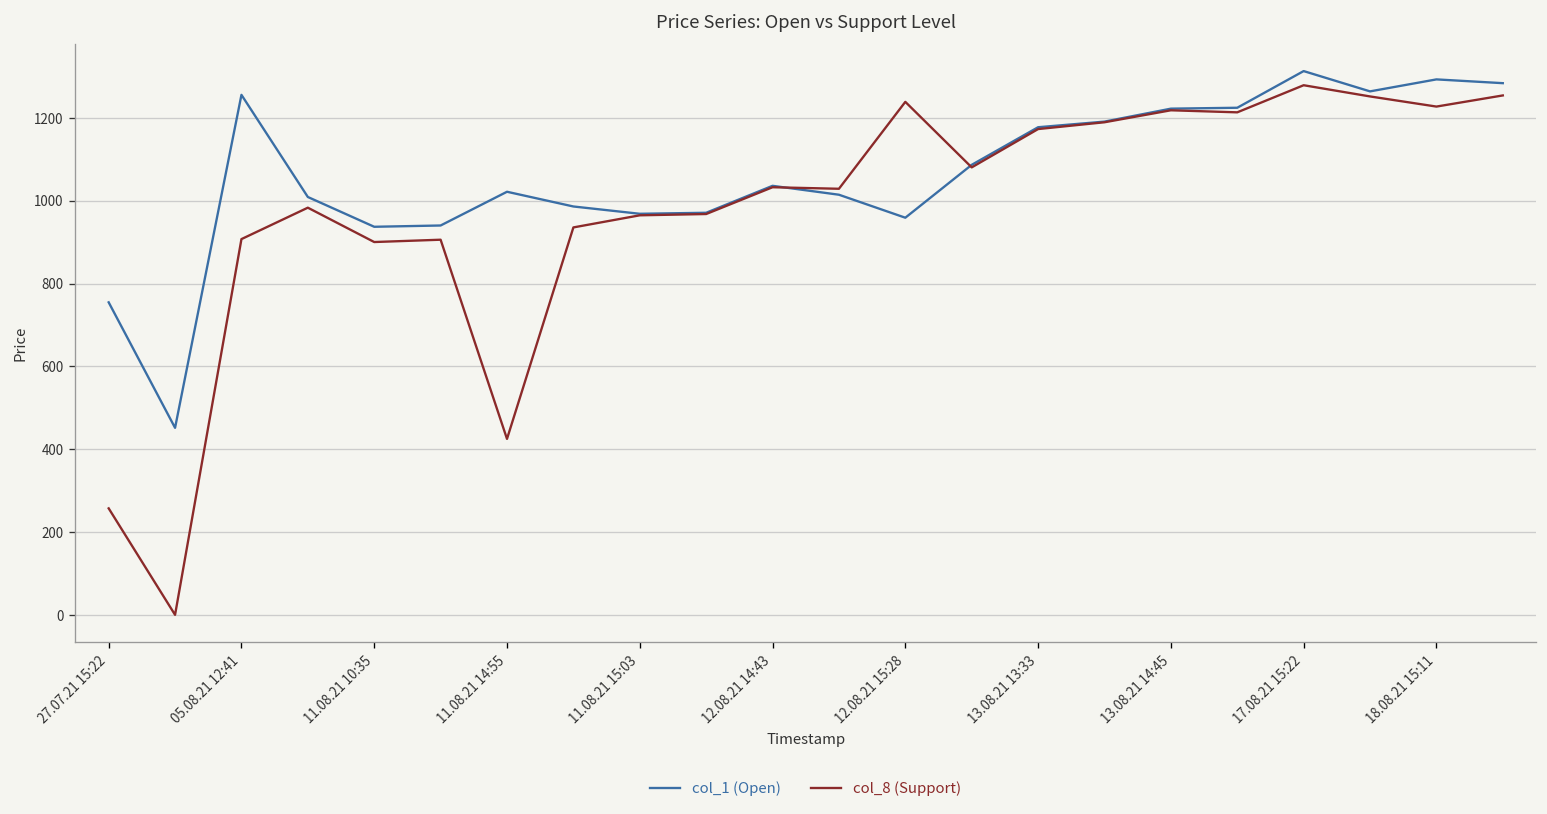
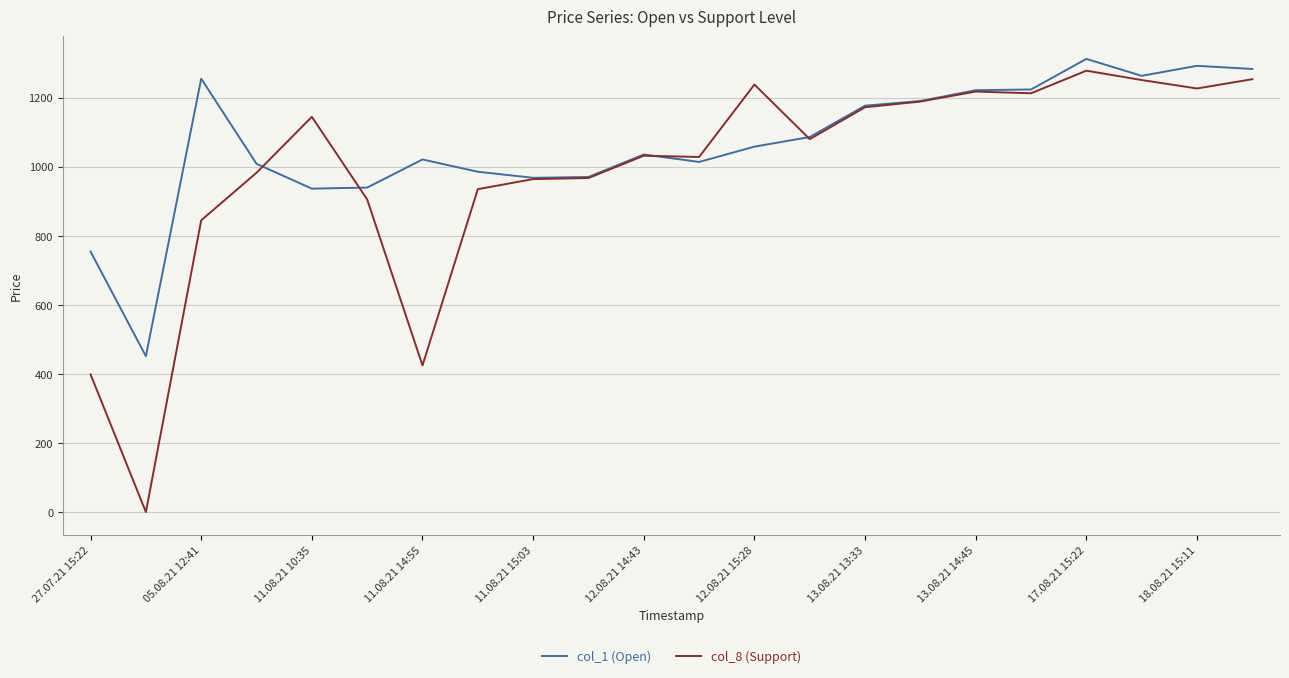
  {
    "col_1 (Open)": {
      "27.07.21 15:22": 750,
      "05.08.21 12:41": 1260,
      "11.08.21 10:35": 940,
      "11.08.21 14:55": 1020,
-     "12.08.21 15:28": 960,
+     "12.08.21 15:28": 1060,
      "17.08.21 15:22": 1310,
      "18.08.21 15:11": 1290
    },
    "col_8 (Support)": {
-     "27.07.21 15:22": 260,
-     "05.08.21 12:41": 910,
-     "11.08.21 10:35": 900,
+     "27.07.21 15:22": 400,
+     "05.08.21 12:41": 850,
+     "11.08.21 10:35": 1140,
      "11.08.21 14:55": 430,
      "12.08.21 15:28": 1240,
      "17.08.21 15:22": 1280,
      "18.08.21 15:11": 1230
    }
  }
